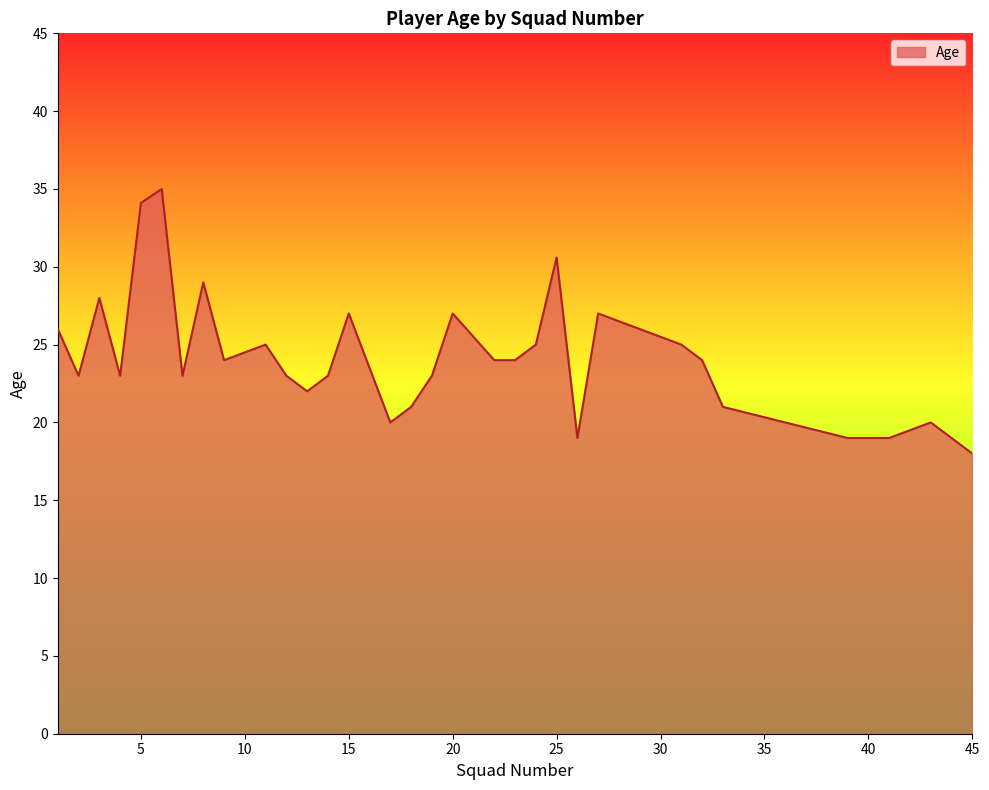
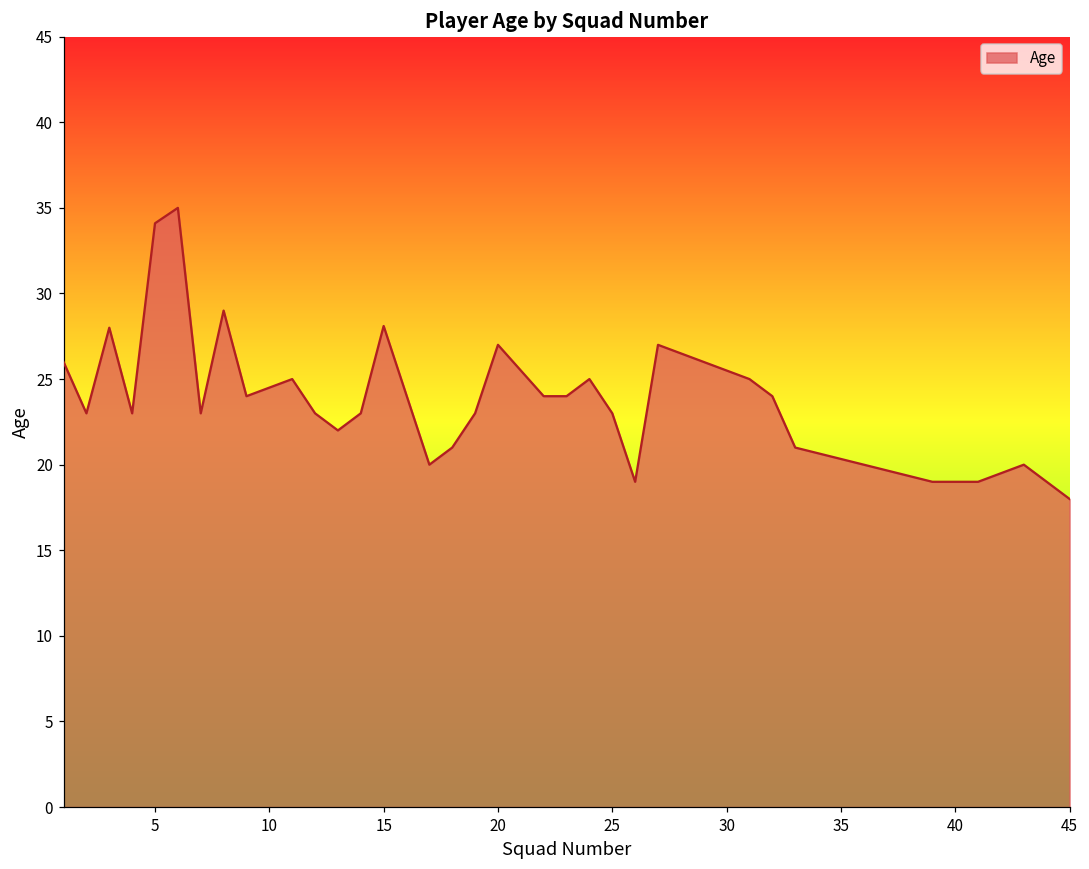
  {
    "5": 34.1,
-   "15": 27.0,
+   "15": 28.1,
    "20": 27.0,
-   "25": 30.6,
+   "25": 23.0,
    "45": 18.0
  }
